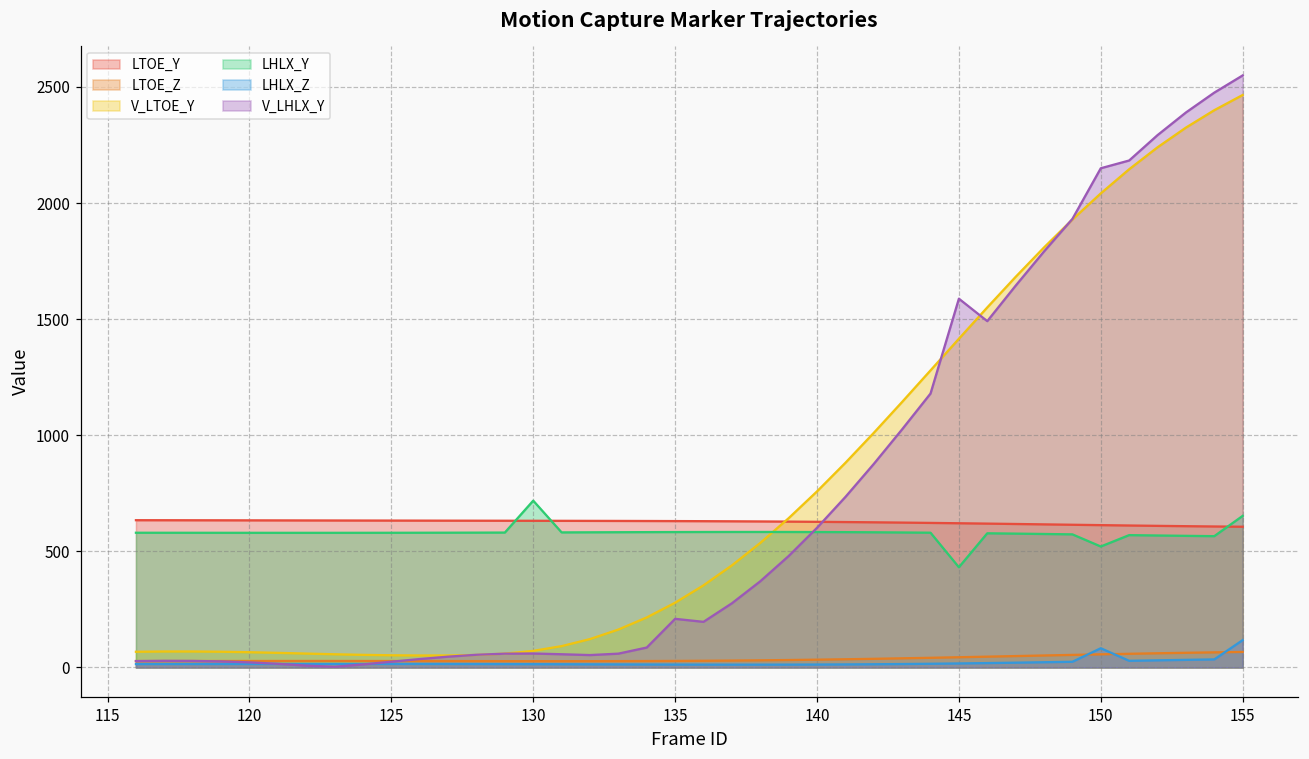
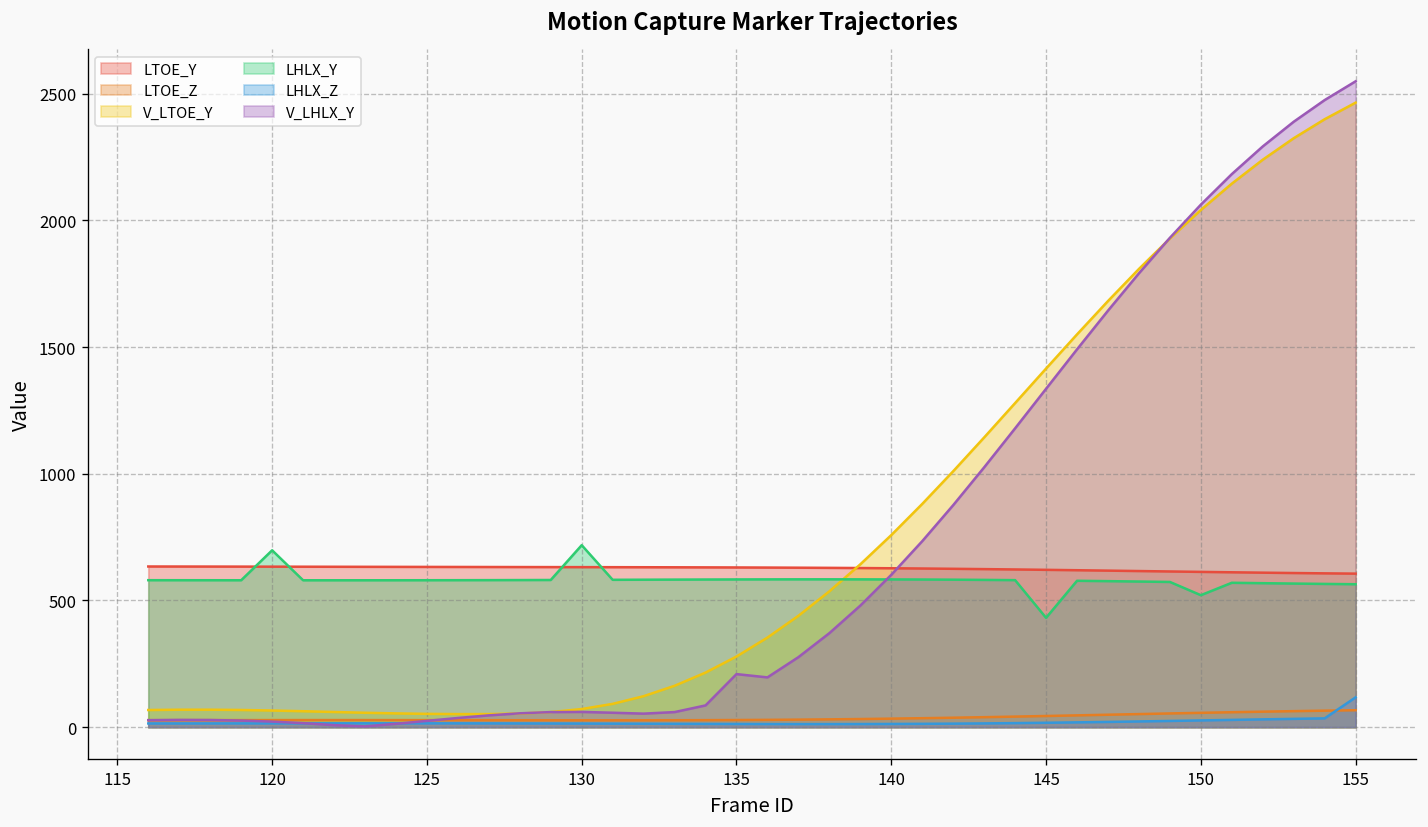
  {
    "LHLX_Y": {
-     "120": 580,
+     "120": 700,
      "125": 580,
      "130": 720,
      "135": 580,
      "140": 580,
      "145": 430,
      "150": 520,
-     "155": 650
+     "155": 560
    },
    "LHLX_Z": {
      "130": 10,
      "135": 10,
      "140": 10,
      "145": 20,
-     "150": 80,
+     "150": 30,
      "155": 120
    },
    "V_LHLX_Y": {
      "135": 210,
      "140": 600,
-     "145": 1590,
-     "150": 2150,
+     "145": 1340,
+     "150": 2060,
      "155": 2550
    }
  }
